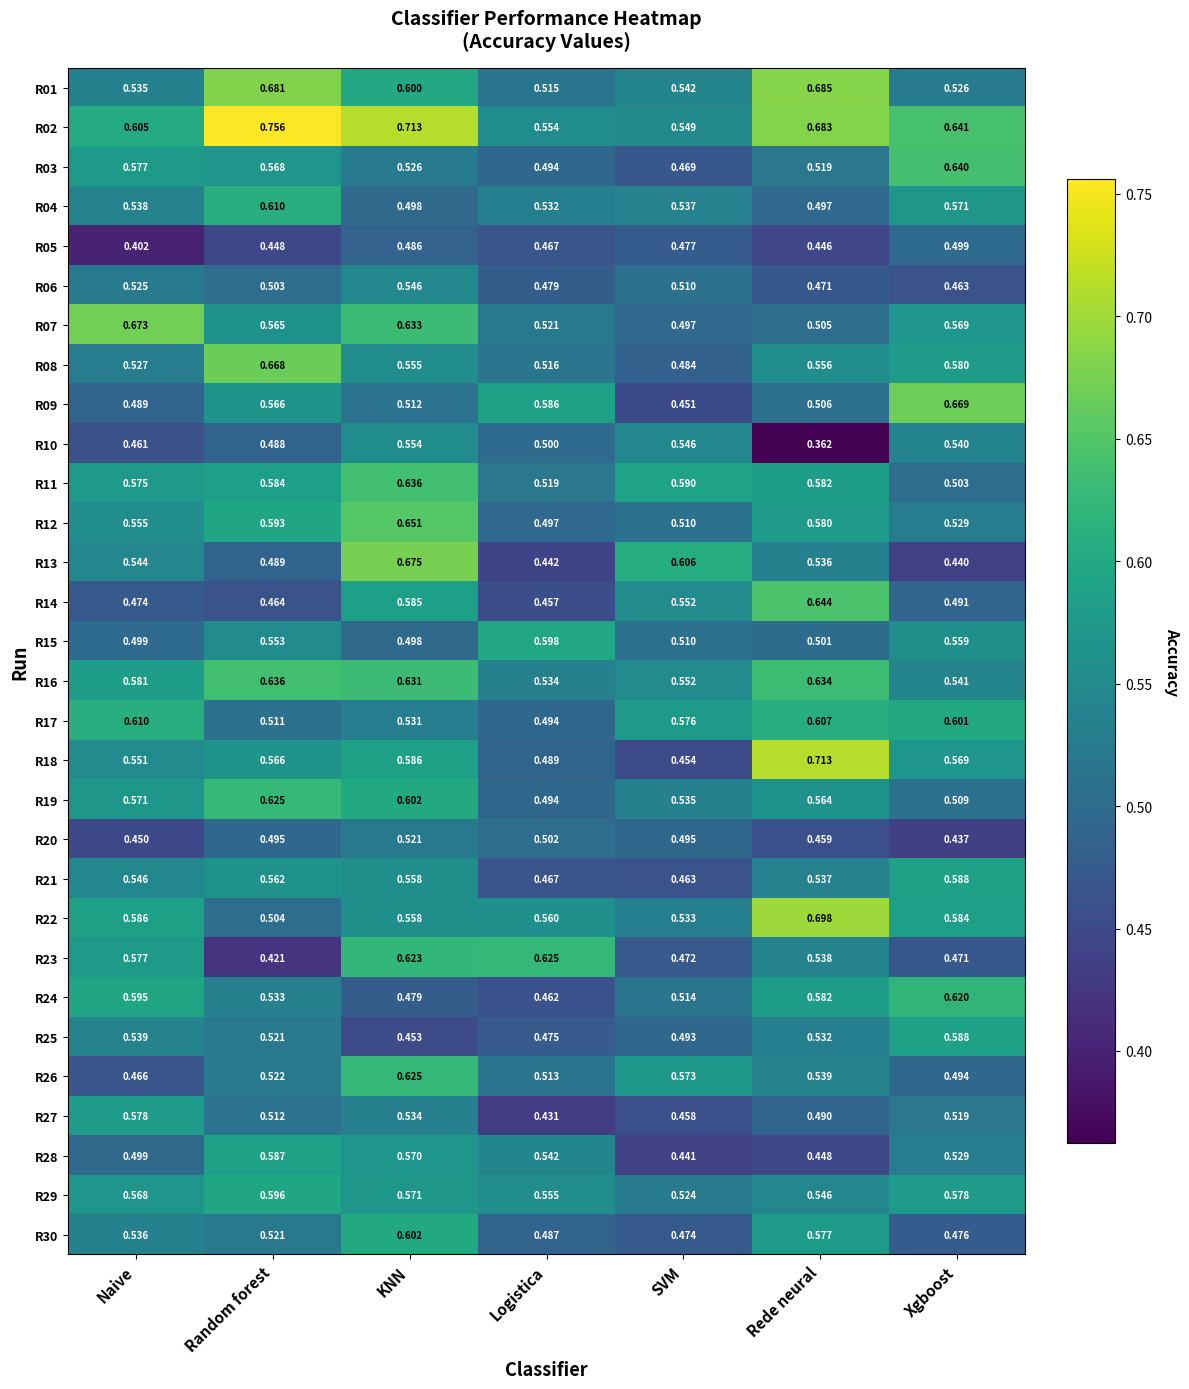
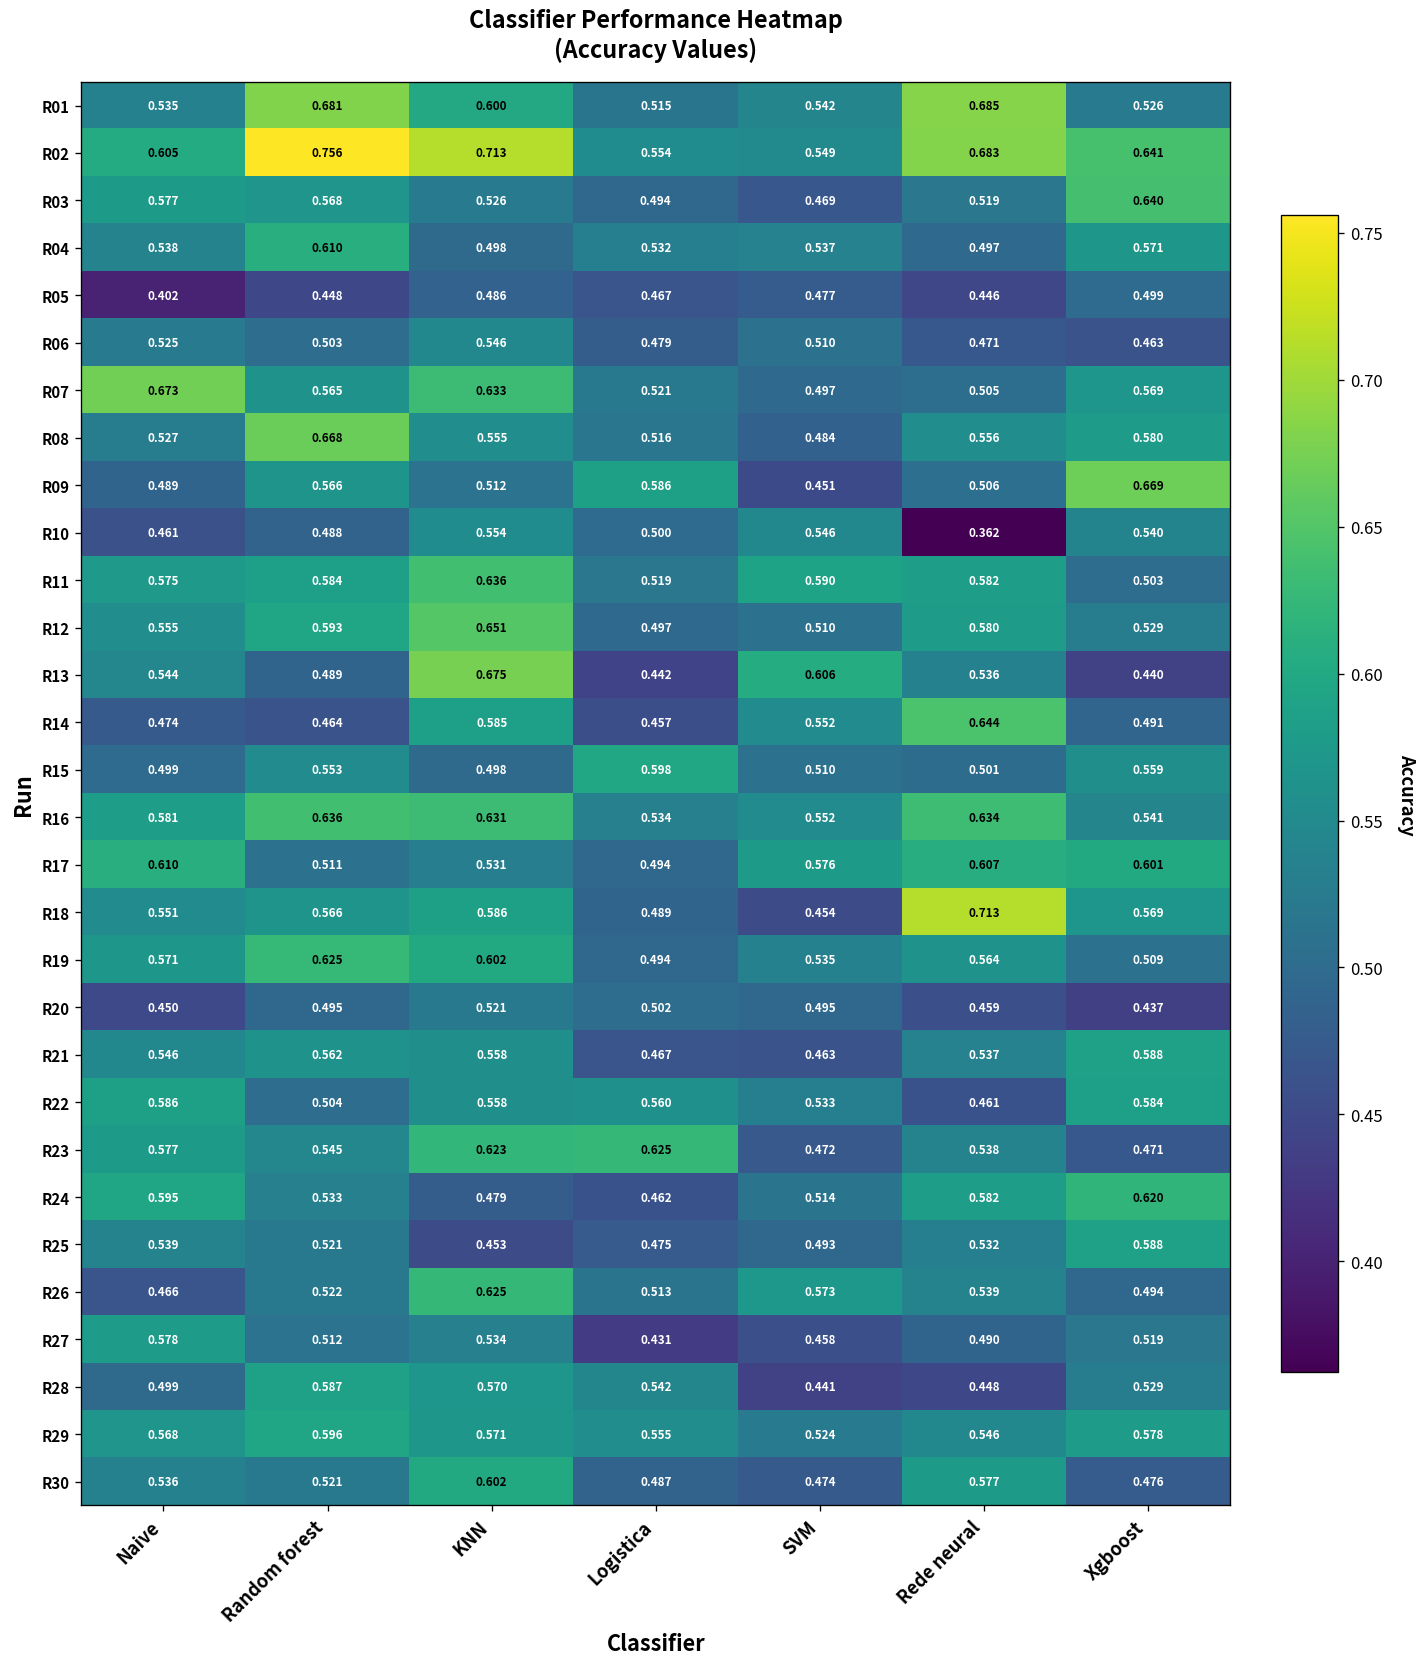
  {
    "R22": {
      "Naive": 0.586,
      "Random forest": 0.504,
      "KNN": 0.558,
      "Logistica": 0.560,
      "SVM": 0.533,
-     "Rede neural": 0.698,
+     "Rede neural": 0.461,
      "Xgboost": 0.584
    },
    "R23": {
      "Naive": 0.577,
-     "Random forest": 0.421,
+     "Random forest": 0.545,
      "KNN": 0.623,
      "Logistica": 0.625,
      "SVM": 0.472,
      "Rede neural": 0.538,
      "Xgboost": 0.471
    }
  }
